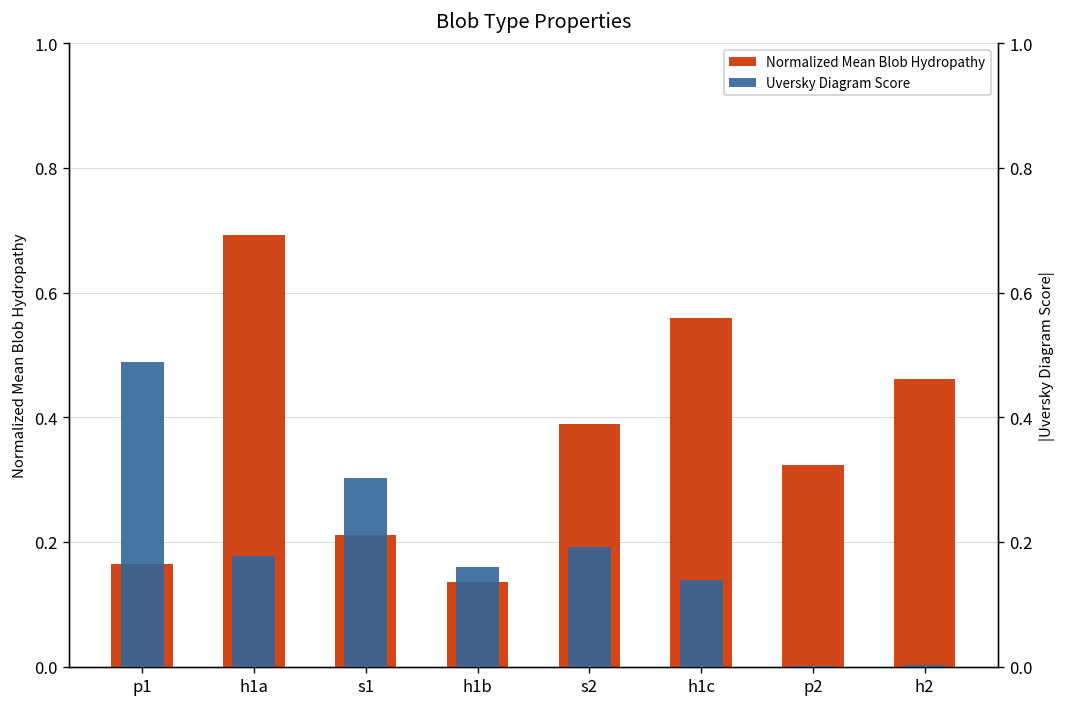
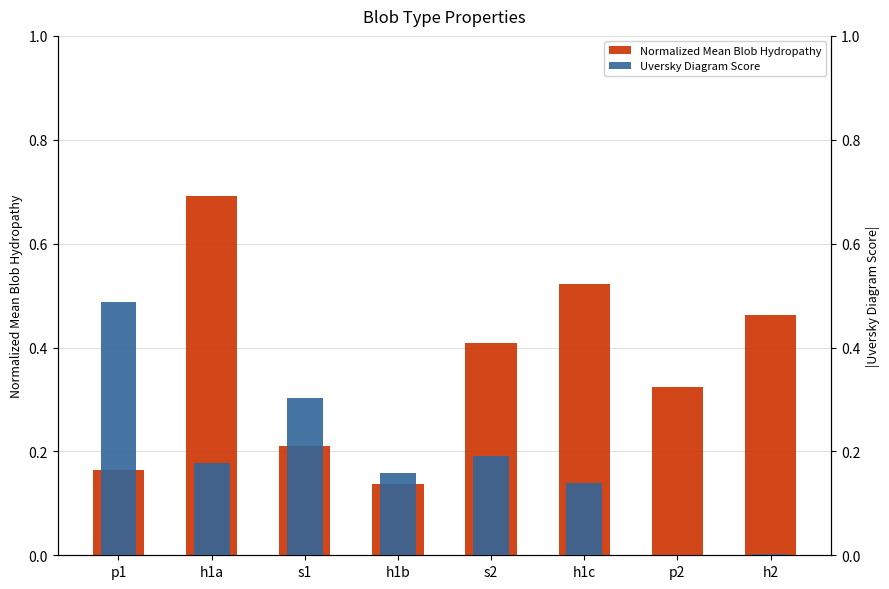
  {
    "Normalized Mean Blob Hydropathy": {
      "p1": 0.16,
      "h1a": 0.69,
      "s1": 0.21,
      "h1b": 0.14,
-     "s2": 0.39,
-     "h1c": 0.56,
+     "s2": 0.41,
+     "h1c": 0.52,
      "p2": 0.32,
      "h2": 0.46
    },
    "Uversky Diagram Score": {
      "p1": 0.49,
      "h1a": 0.18,
      "s1": 0.30,
      "h1b": 0.16,
      "s2": 0.19,
      "h1c": 0.14
    }
  }
